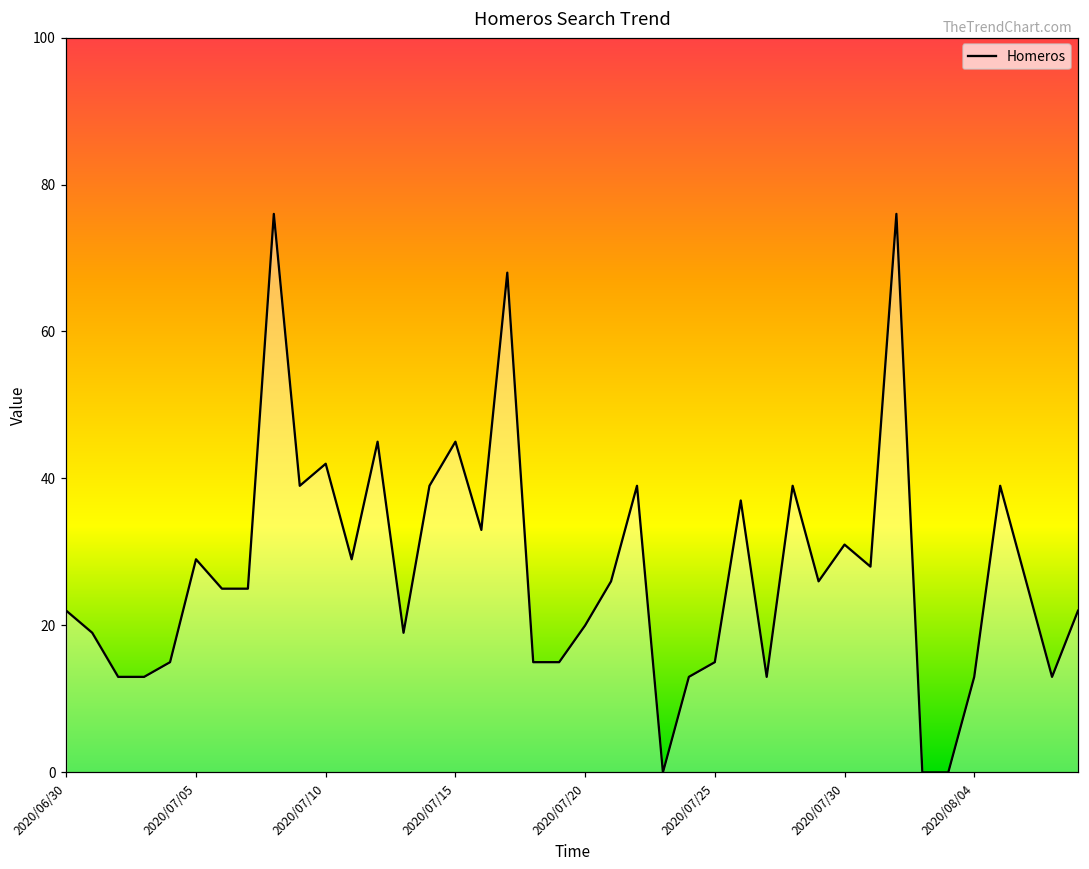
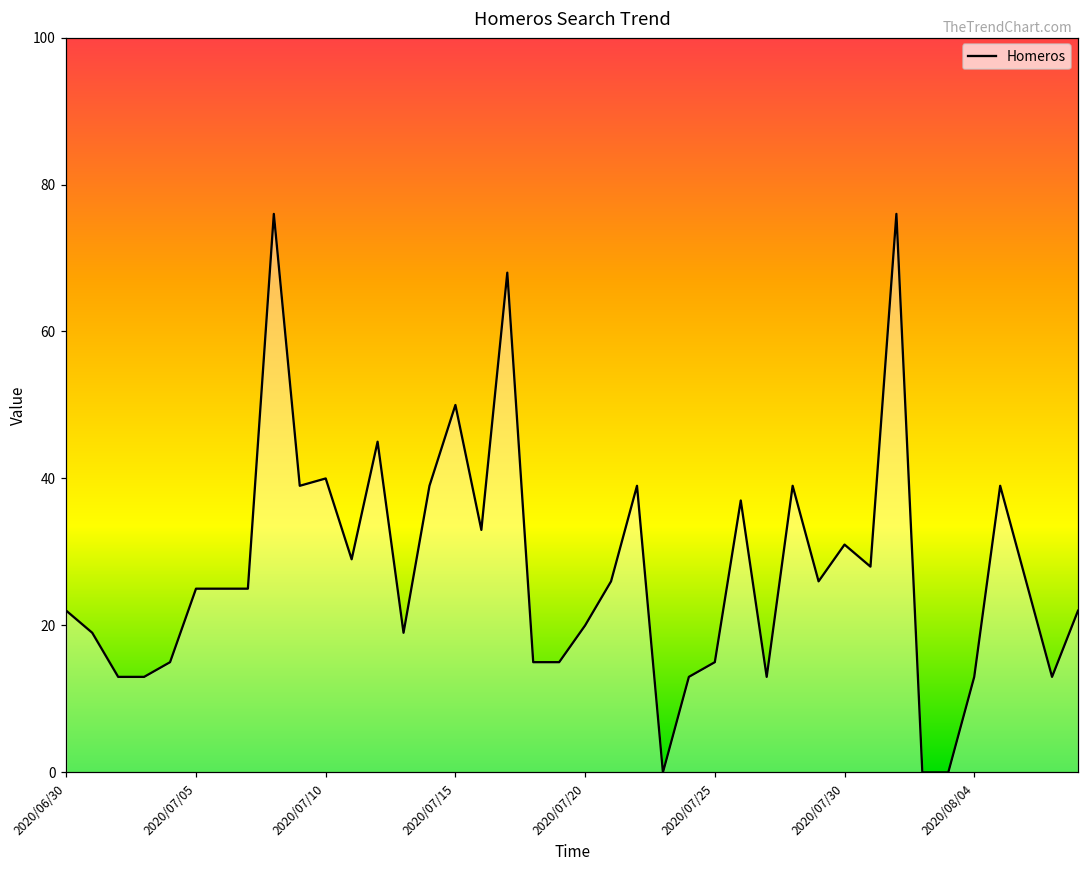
  {
    "2020/06/30": 22,
-   "2020/07/05": 29,
-   "2020/07/10": 42,
-   "2020/07/15": 45,
+   "2020/07/05": 25,
+   "2020/07/10": 40,
+   "2020/07/15": 50,
    "2020/07/20": 20,
    "2020/07/25": 15,
    "2020/07/30": 31,
    "2020/08/04": 13
  }
